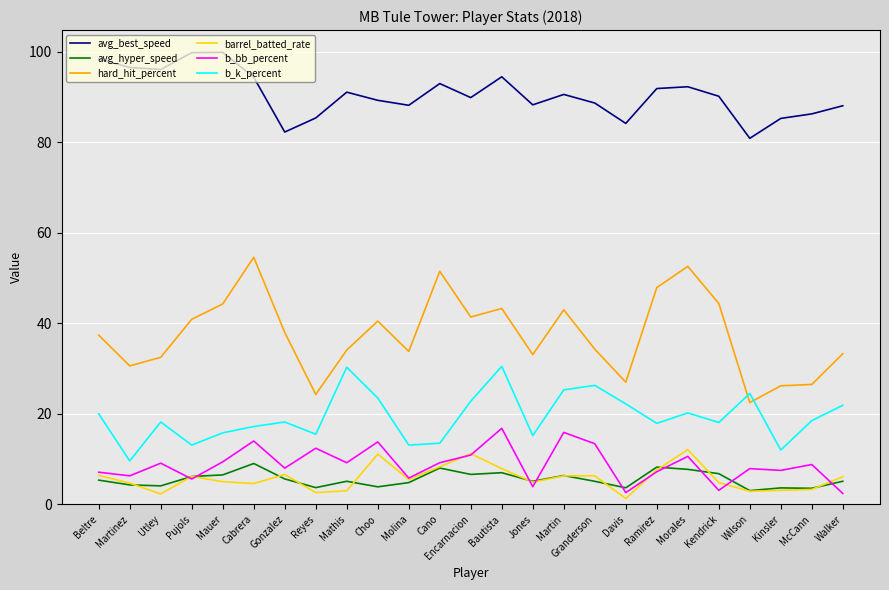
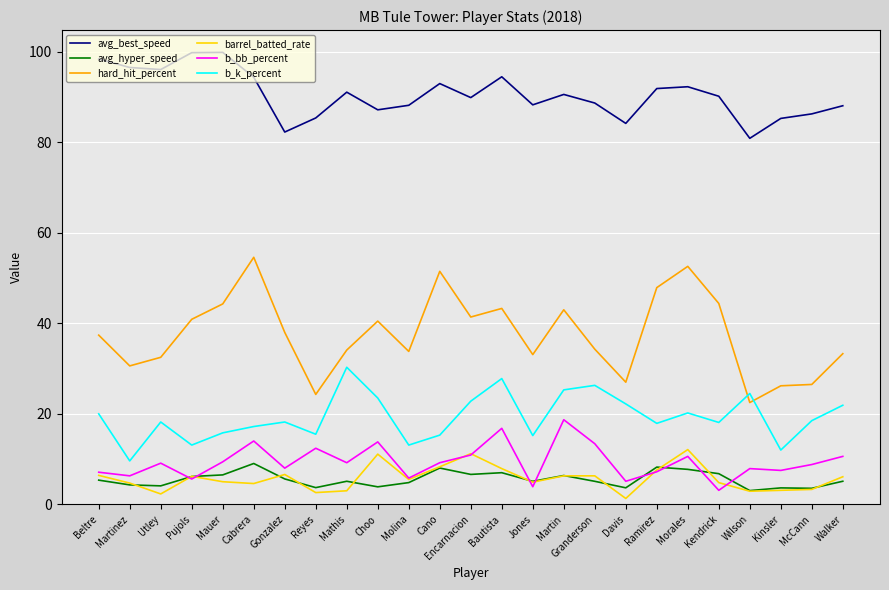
  {
    "avg_best_speed": {
      "Gonzalez": 82,
      "Reyes": 85,
      "Mathis": 91,
-     "Choo": 89,
+     "Choo": 87,
      "Molina": 88,
      "Cano": 93,
      "Encarnacion": 90,
      "Bautista": 95,
      "Jones": 88,
      "Martin": 91,
      "Granderson": 89,
      "Davis": 84,
      "Ramirez": 92,
      "Morales": 92,
      "Kendrick": 90,
      "Wilson": 81,
      "Kinsler": 85,
      "McCann": 86,
      "Walker": 88
    },
    "avg_hyper_speed": {
      "Beltre": 5,
      "Utley": 4,
      "Mauer": 7,
      "Cabrera": 9,
      "Gonzalez": 6,
      "Reyes": 4,
      "Mathis": 5,
      "Choo": 4,
      "Molina": 5,
      "Encarnacion": 7,
      "Bautista": 7,
      "Granderson": 5,
      "Davis": 4,
      "Ramirez": 8,
      "Morales": 8,
      "Kendrick": 7,
      "Walker": 5
    },
    "b_bb_percent": {
      "Beltre": 7,
      "Martinez": 6,
      "Utley": 9,
      "Mauer": 9,
      "Cabrera": 14,
      "Gonzalez": 8,
      "Reyes": 12,
      "Mathis": 9,
      "Choo": 14,
      "Cano": 9,
      "Bautista": 17,
      "Jones": 4,
-     "Martin": 16,
+     "Martin": 19,
      "Granderson": 13,
-     "Davis": 3,
+     "Davis": 5,
      "Morales": 11,
      "Kendrick": 3,
      "Wilson": 8,
      "Kinsler": 8,
      "McCann": 9,
-     "Walker": 2
+     "Walker": 11
    },
    "b_k_percent": {
      "Beltre": 20,
      "Martinez": 10,
      "Utley": 18,
      "Pujols": 13,
      "Mauer": 16,
      "Cabrera": 17,
      "Gonzalez": 18,
      "Reyes": 16,
      "Mathis": 30,
      "Choo": 24,
      "Molina": 13,
-     "Cano": 14,
+     "Cano": 15,
      "Encarnacion": 23,
-     "Bautista": 31,
+     "Bautista": 28,
      "Jones": 15,
      "Martin": 25,
      "Granderson": 26,
      "Davis": 22,
      "Ramirez": 18,
      "Morales": 20,
      "Kendrick": 18,
      "Wilson": 25,
      "Kinsler": 12,
      "McCann": 19,
      "Walker": 22
    }
  }
